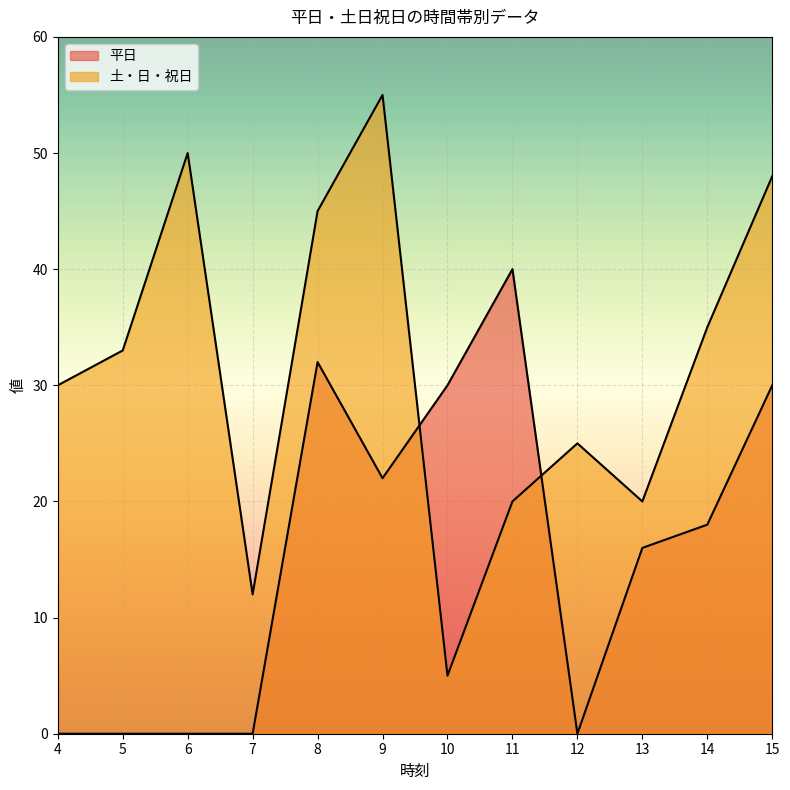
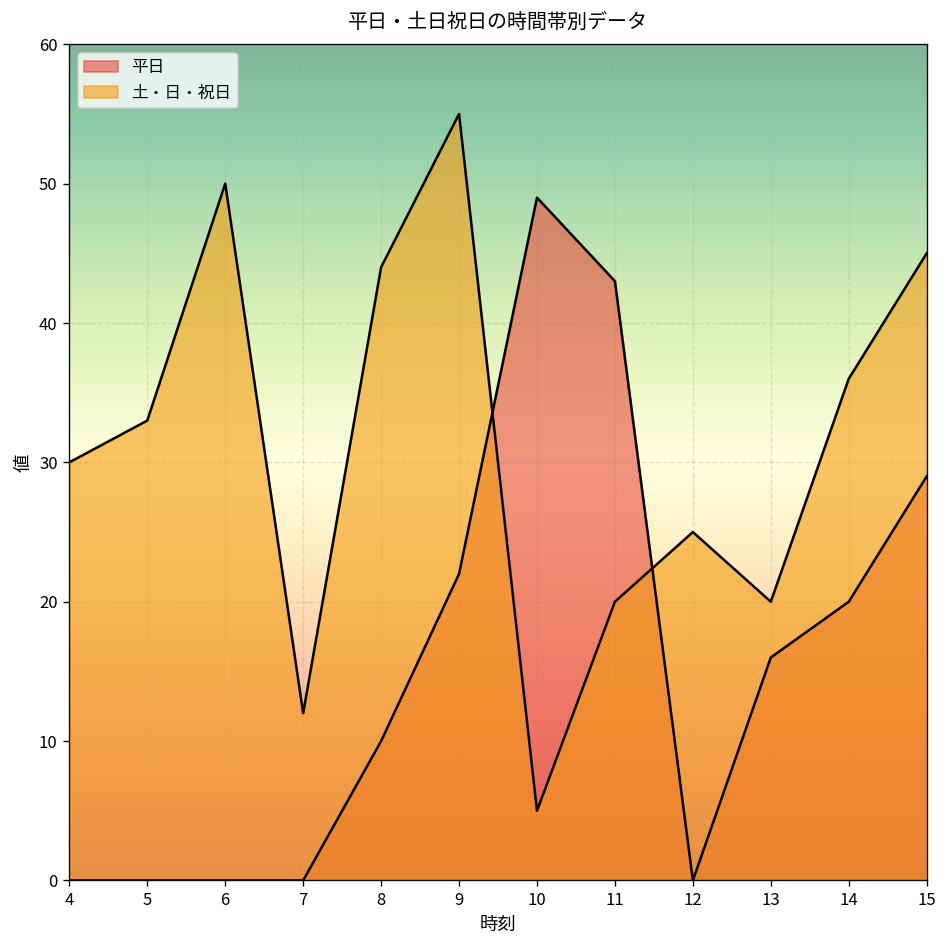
  {
    "平日": {
      "4": 0,
      "5": 0,
      "6": 0,
      "7": 0,
-     "8": 32,
+     "8": 10,
      "9": 22,
-     "10": 30,
-     "11": 40,
+     "10": 49,
+     "11": 43,
      "12": 0,
      "13": 16,
-     "14": 18,
-     "15": 30
+     "14": 20,
+     "15": 29
    },
    "土・日・祝日": {
      "4": 30,
      "5": 33,
      "6": 50,
      "7": 12,
-     "8": 45,
+     "8": 44,
      "9": 55,
      "10": 5,
      "11": 20,
      "12": 25,
      "13": 20,
-     "14": 35,
-     "15": 48
+     "14": 36,
+     "15": 45
    }
  }
